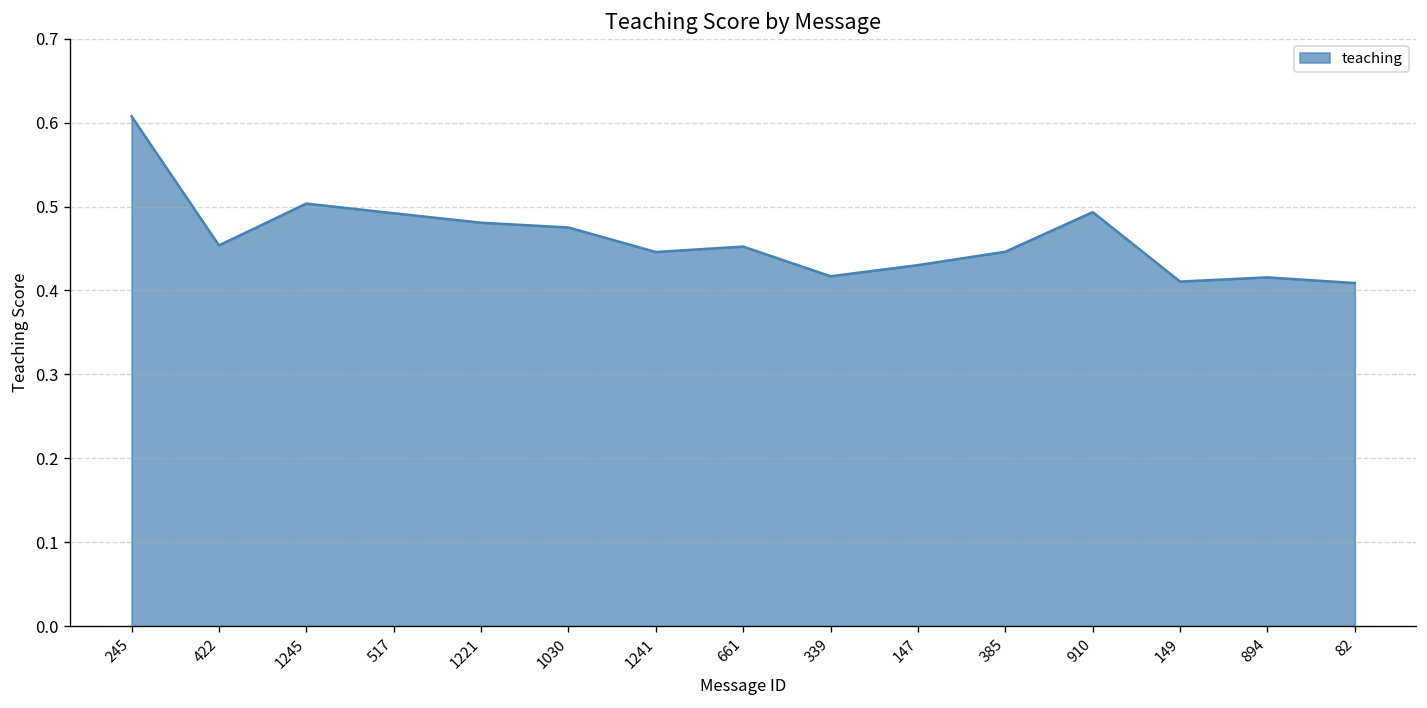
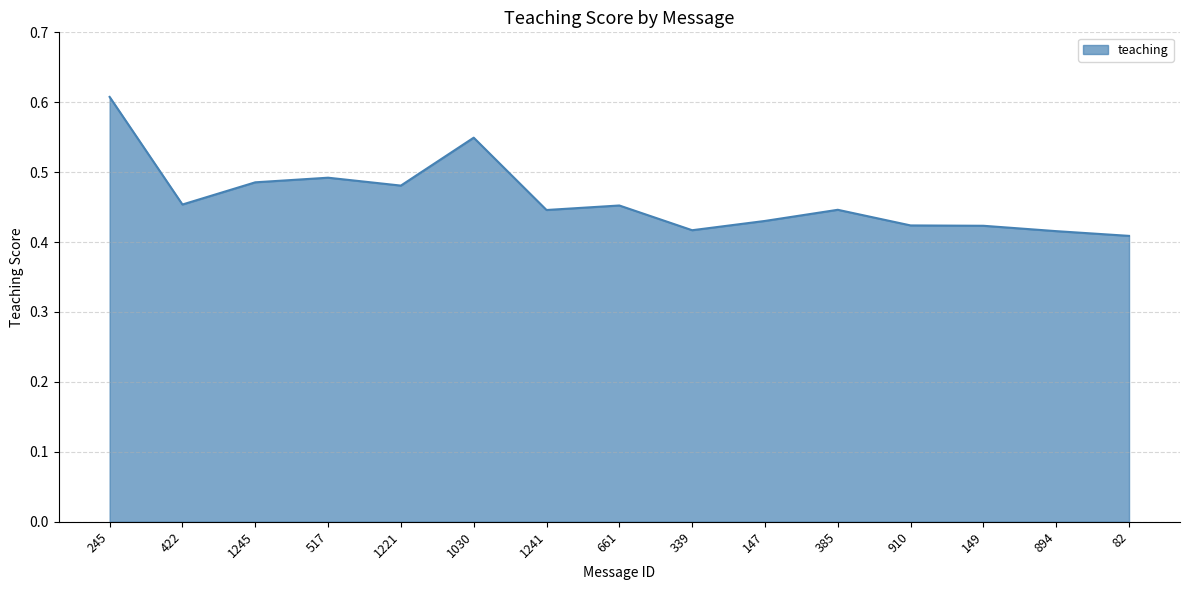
  {
    "245": 0.61,
    "422": 0.45,
-   "1245": 0.50,
+   "1245": 0.49,
    "517": 0.49,
    "1221": 0.48,
-   "1030": 0.48,
+   "1030": 0.55,
    "1241": 0.45,
    "661": 0.45,
    "339": 0.42,
    "147": 0.43,
    "385": 0.45,
-   "910": 0.49,
-   "149": 0.41,
+   "910": 0.42,
+   "149": 0.42,
    "894": 0.42,
    "82": 0.41
  }
